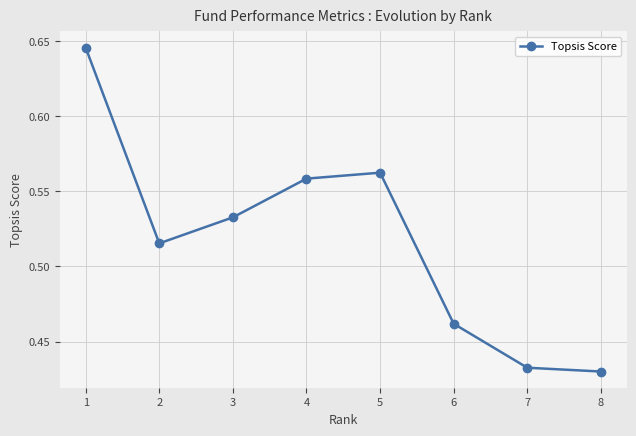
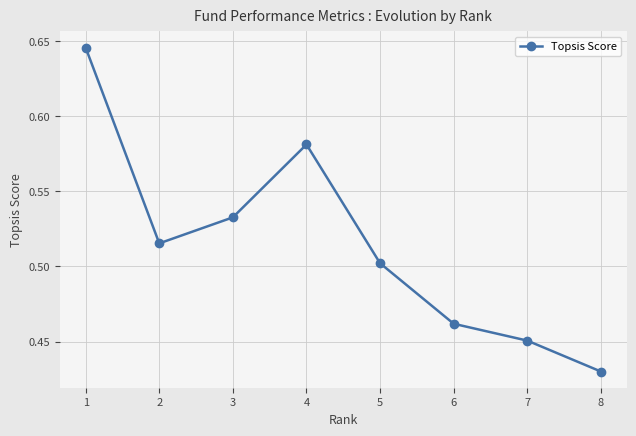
  {
    "1": 0.646,
    "2": 0.515,
    "3": 0.533,
-   "4": 0.558,
-   "5": 0.562,
+   "4": 0.581,
+   "5": 0.502,
    "6": 0.462,
-   "7": 0.433,
+   "7": 0.451,
    "8": 0.430
  }
